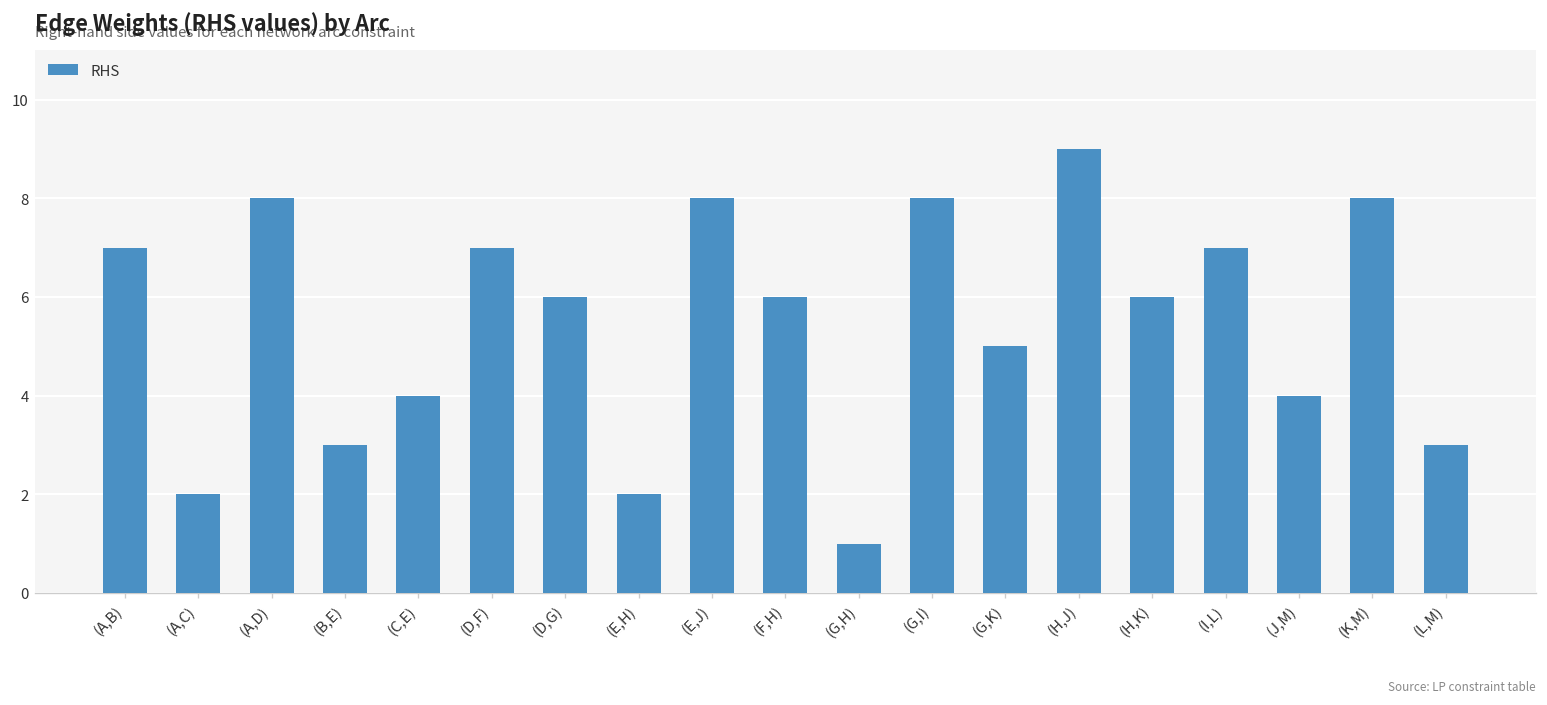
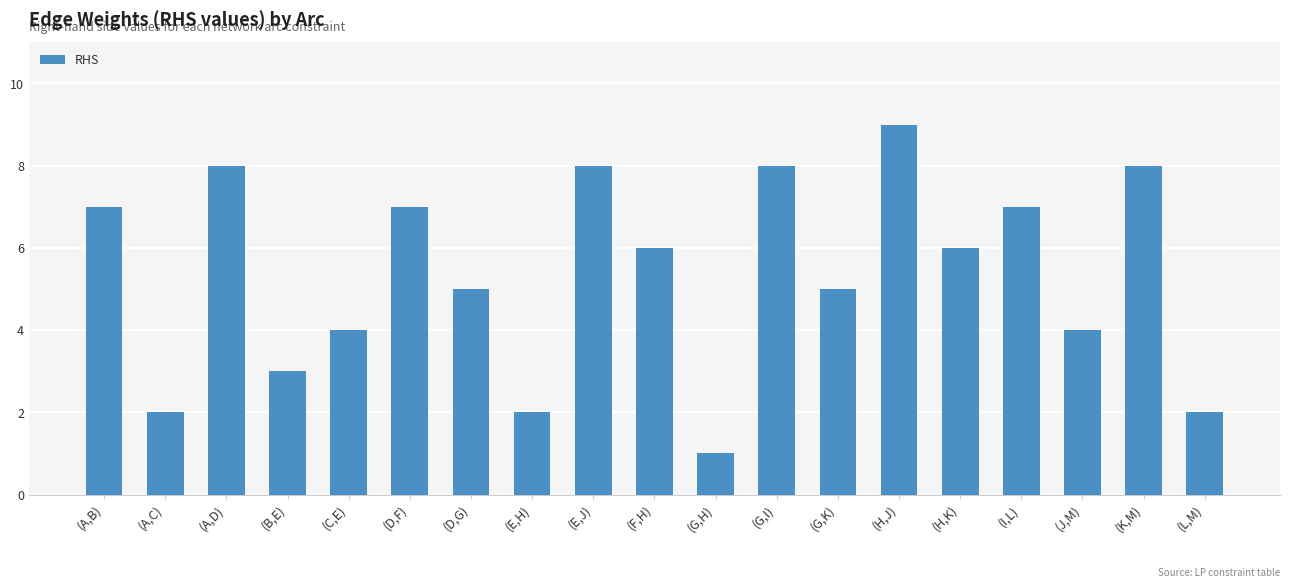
  {
    "(A,B)": 7,
    "(A,C)": 2,
    "(A,D)": 8,
    "(B,E)": 3,
    "(C,E)": 4,
    "(D,F)": 7,
-   "(D,G)": 6,
+   "(D,G)": 5,
    "(E,H)": 2,
    "(E,J)": 8,
    "(F,H)": 6,
    "(G,H)": 1,
    "(G,I)": 8,
    "(G,K)": 5,
    "(H,J)": 9,
    "(H,K)": 6,
    "(I,L)": 7,
    "(J,M)": 4,
    "(K,M)": 8,
-   "(L,M)": 3
+   "(L,M)": 2
  }
